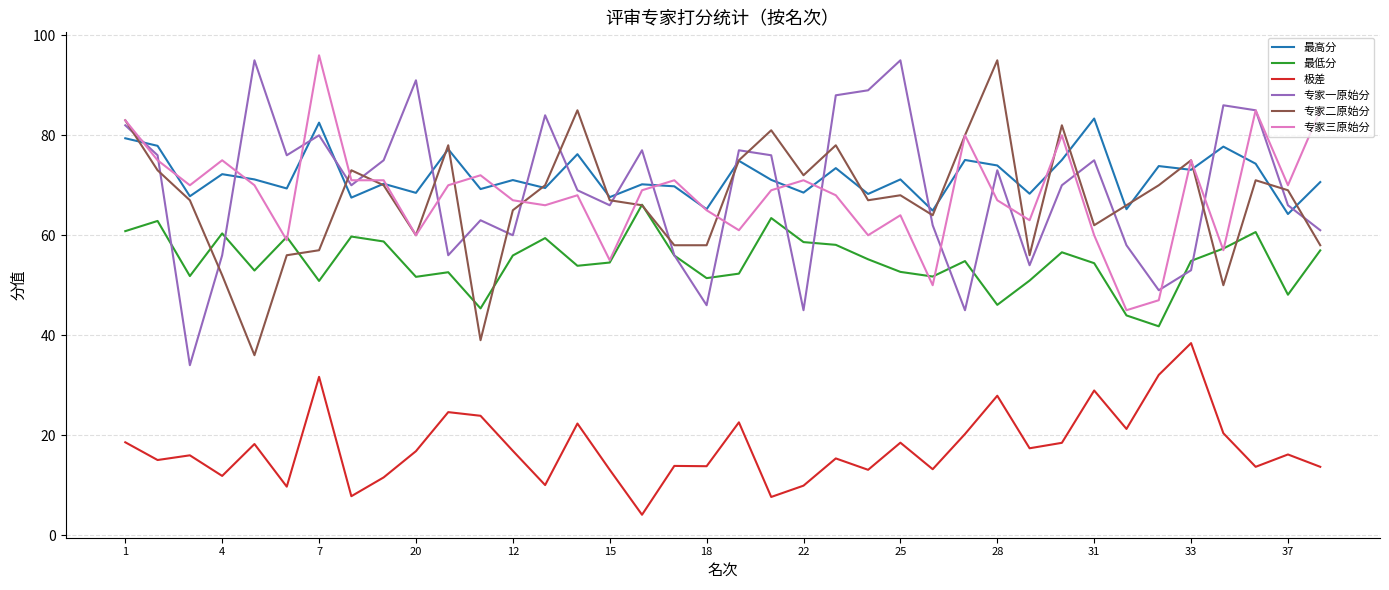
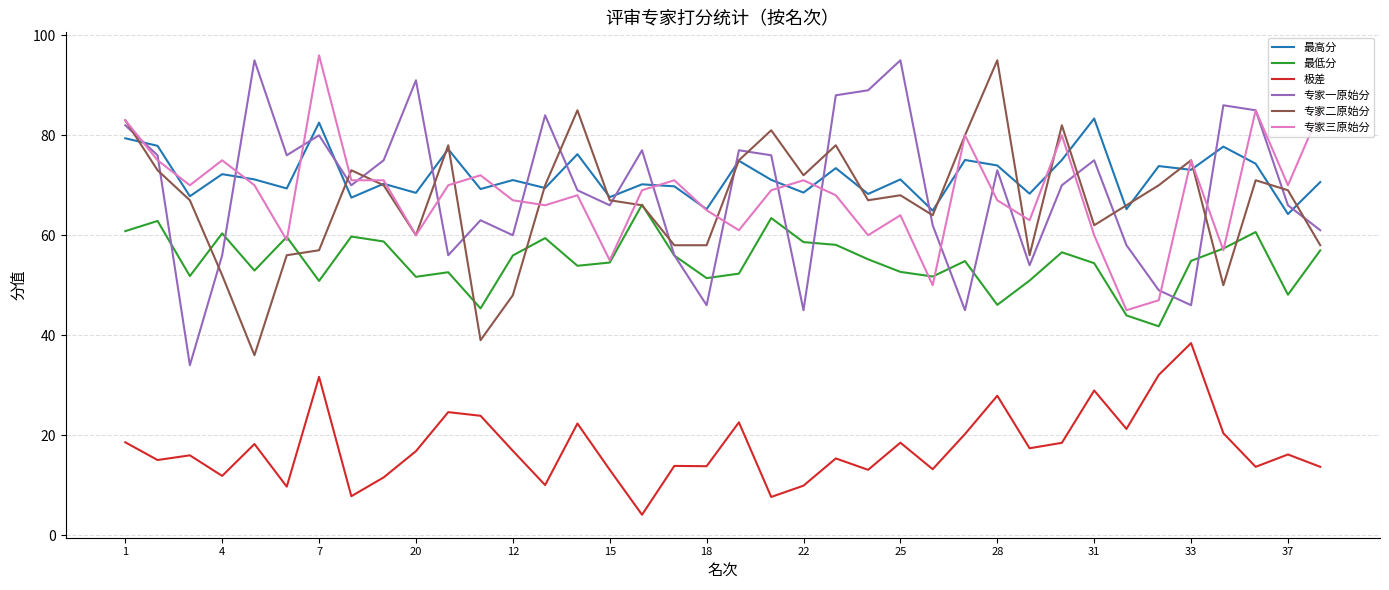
  {
    "最高分": {
      "12": 71,
      "15": 68,
      "33": 73
    },
    "最低分": {
      "12": 56,
      "18": 51,
      "33": 55
    },
    "极差": {
      "12": 17,
      "15": 13,
      "18": 14,
      "33": 38
    },
    "专家一原始分": {
      "12": 60,
      "15": 66,
      "18": 46,
-     "33": 53
+     "33": 46
    },
    "专家二原始分": {
-     "12": 65,
+     "12": 48,
      "15": 67,
      "18": 58
    },
    "专家三原始分": {
      "12": 67
    }
  }
